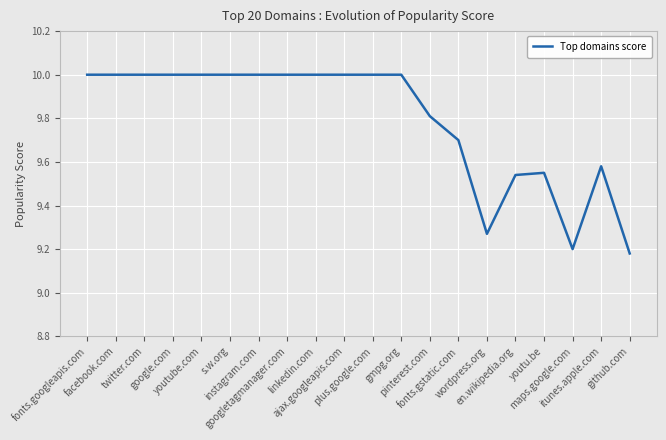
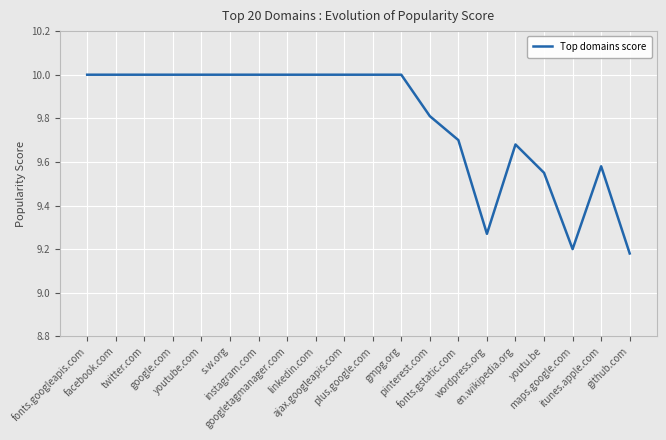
  {
    "fonts.googleapis.com": 10.00,
    "facebook.com": 10.00,
    "twitter.com": 10.00,
    "google.com": 10.00,
    "youtube.com": 10.00,
    "s.w.org": 10.00,
    "instagram.com": 10.00,
    "googletagmanager.com": 10.00,
    "linkedin.com": 10.00,
    "ajax.googleapis.com": 10.00,
    "plus.google.com": 10.00,
    "gmpg.org": 10.00,
    "pinterest.com": 9.81,
    "fonts.gstatic.com": 9.70,
    "wordpress.org": 9.27,
-   "en.wikipedia.org": 9.54,
+   "en.wikipedia.org": 9.68,
    "youtu.be": 9.55,
    "maps.google.com": 9.20,
    "itunes.apple.com": 9.58,
    "github.com": 9.18
  }
